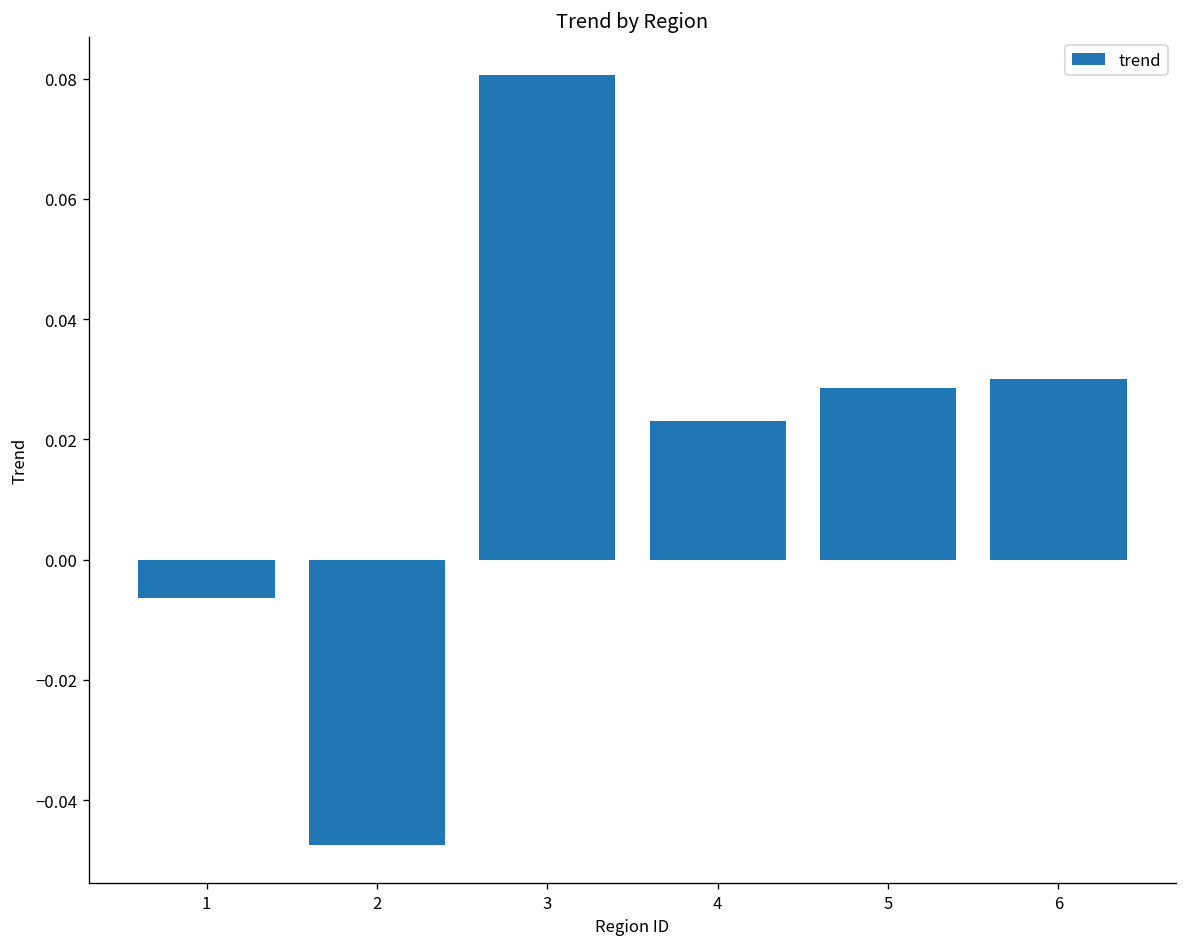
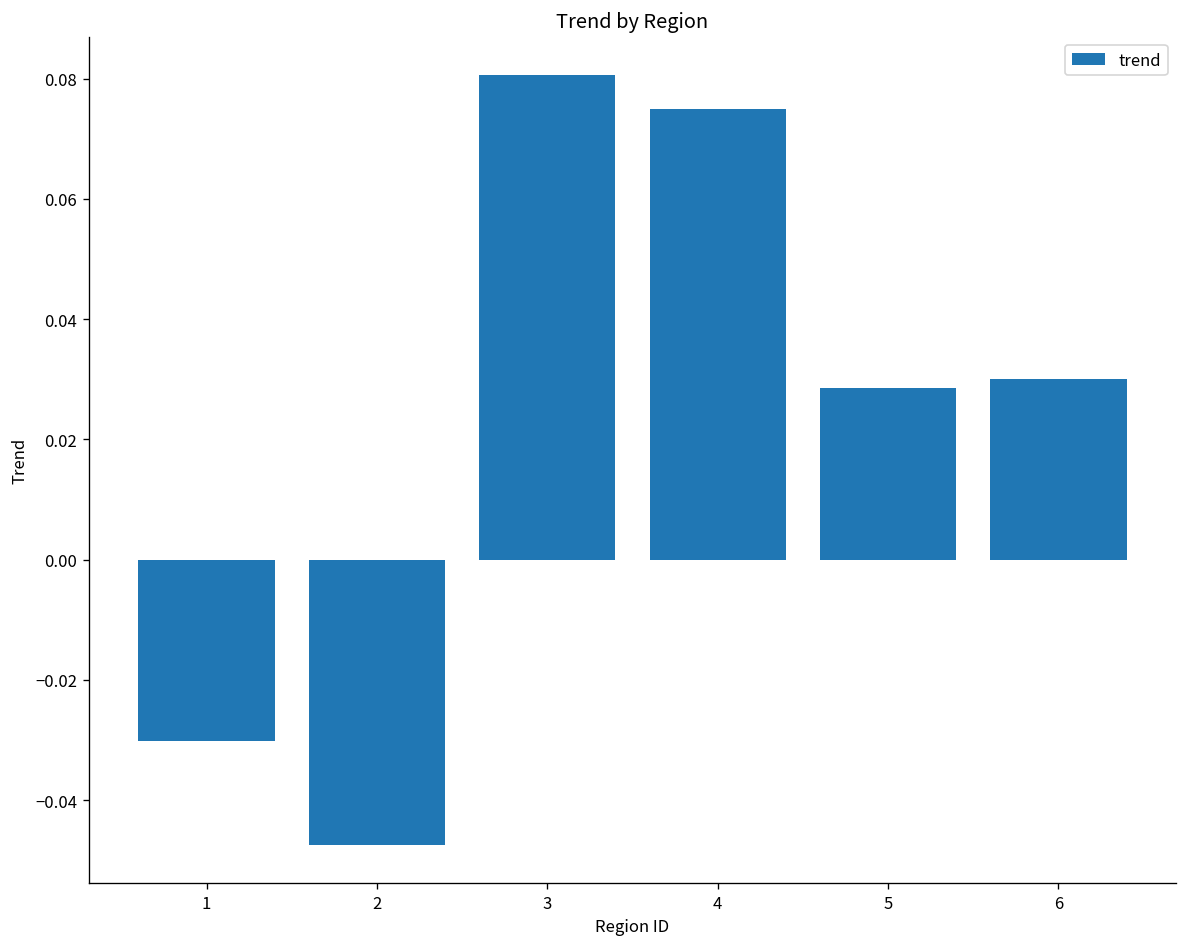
  {
-   "1": -0.006,
+   "1": -0.030,
    "2": -0.047,
    "3": 0.081,
-   "4": 0.023,
+   "4": 0.075,
    "5": 0.029,
    "6": 0.030
  }
